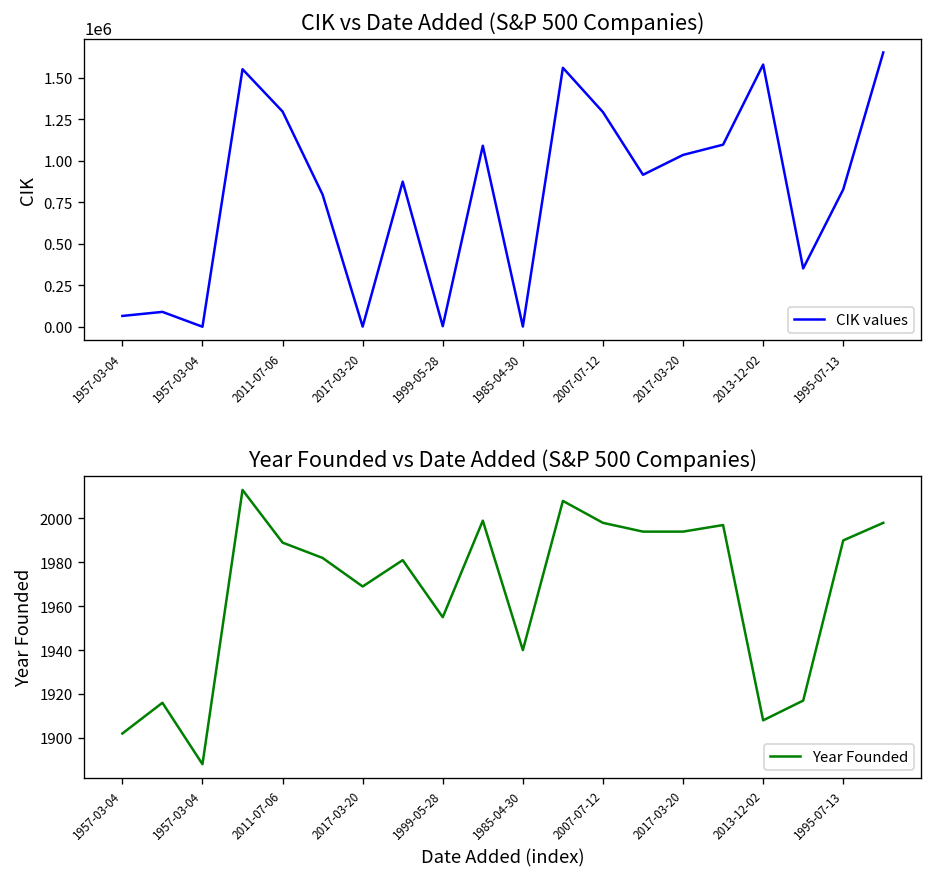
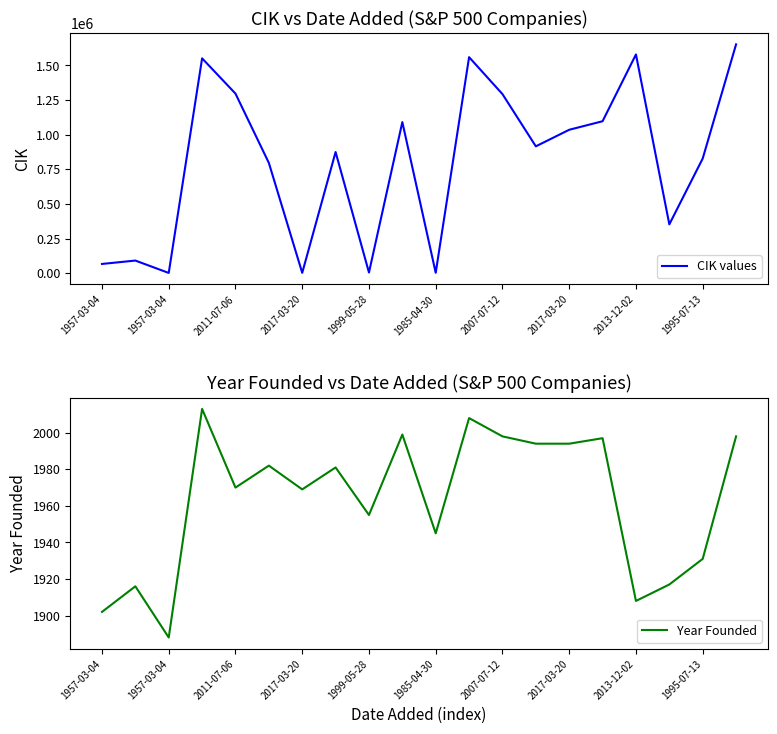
  {
    "CIK vs Date Added (S&P 500 Companies)": {
      "2011-07-06": 1300000,
      "1999-05-28": 0,
      "1985-04-30": 0,
      "2007-07-12": 1290000,
      "2013-12-02": 1580000,
      "1995-07-13": 830000
    },
    "Year Founded vs Date Added (S&P 500 Companies)": {
-     "2011-07-06": 1989,
+     "2011-07-06": 1970,
      "1999-05-28": 1955,
-     "1985-04-30": 1940,
+     "1985-04-30": 1945,
      "2007-07-12": 1998,
      "2013-12-02": 1908,
-     "1995-07-13": 1990
+     "1995-07-13": 1931
    }
  }
